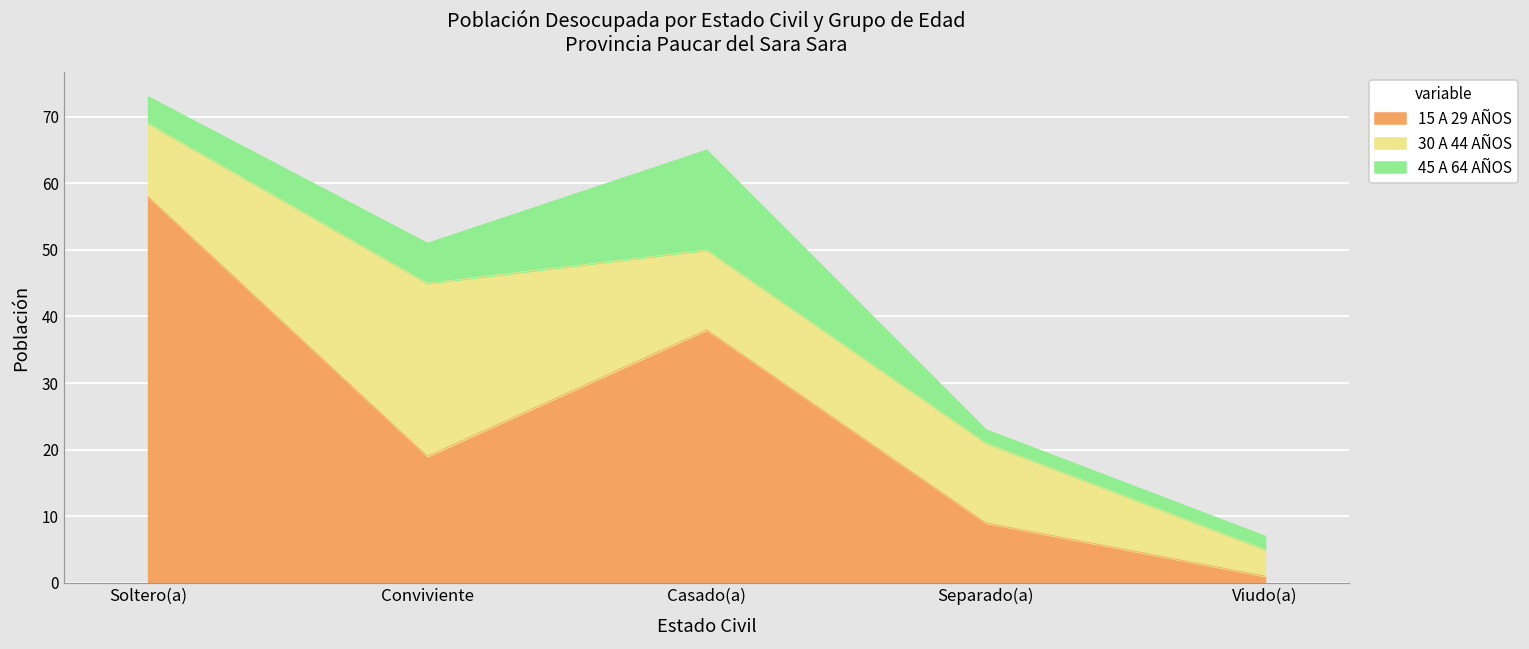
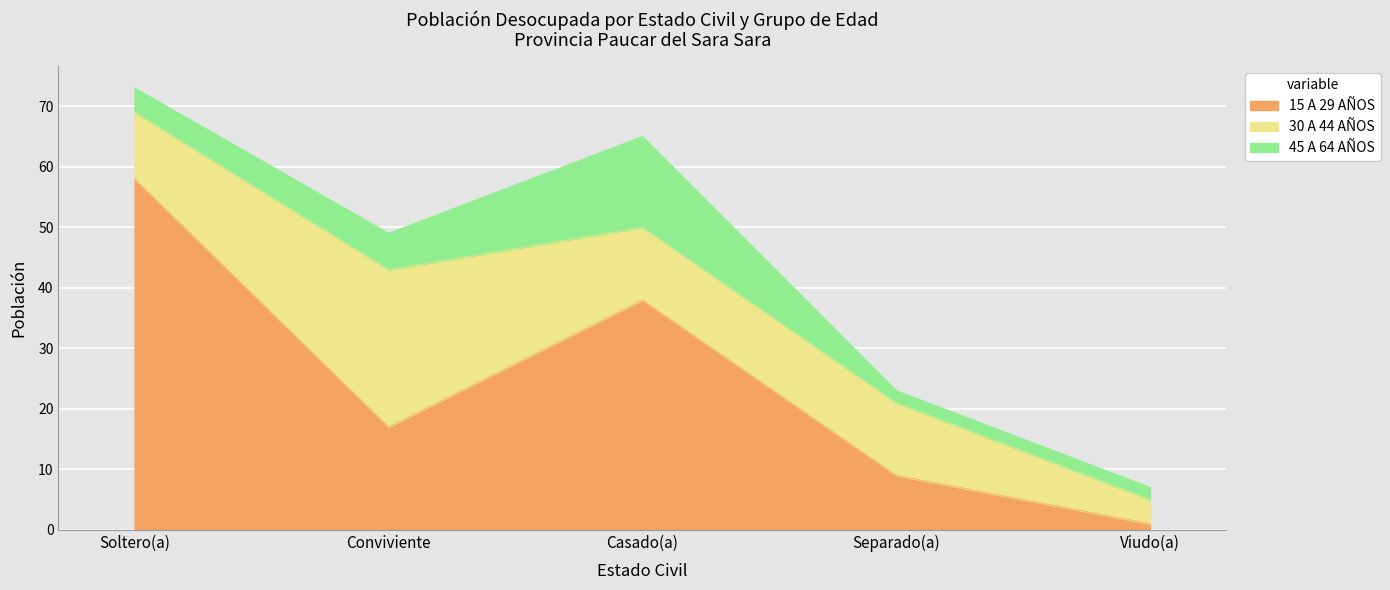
  {
    "15 A 29 AÑOS": {
      "Soltero(a)": 58,
-     "Conviviente": 19,
+     "Conviviente": 17,
      "Casado(a)": 38,
      "Separado(a)": 9,
      "Viudo(a)": 1
    },
    "30 A 44 AÑOS": {
      "Soltero(a)": 69,
      "Casado(a)": 50,
      "Separado(a)": 21,
      "Viudo(a)": 5
    },
    "45 A 64 AÑOS": {
      "Soltero(a)": 4,
      "Conviviente": 6,
      "Casado(a)": 15,
      "Separado(a)": 2,
      "Viudo(a)": 2
    }
  }
